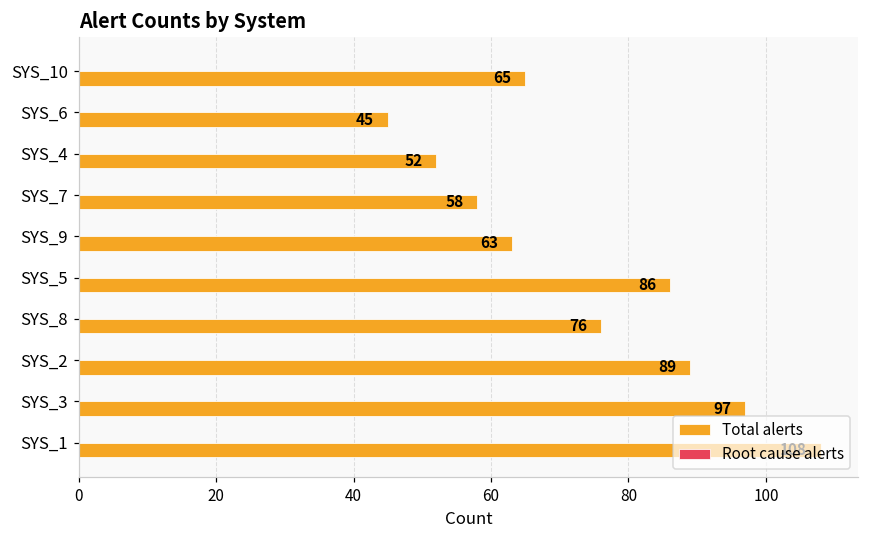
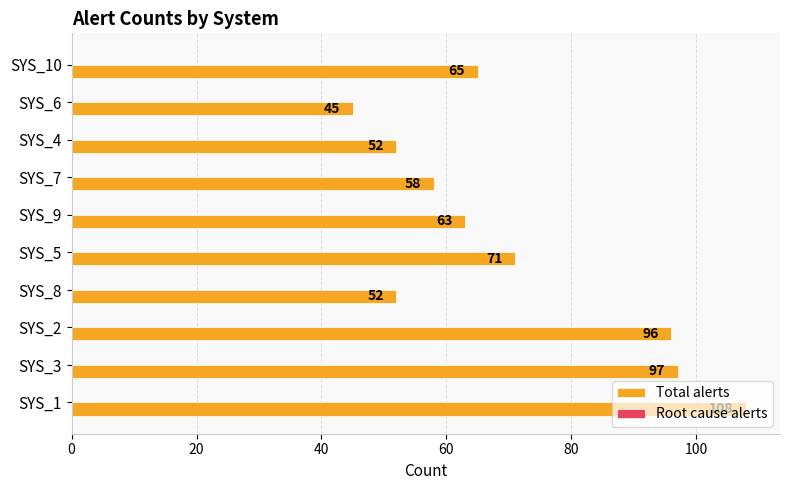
  {
    "Total alerts": {
      "SYS_10": 65,
      "SYS_6": 45,
      "SYS_4": 52,
      "SYS_7": 58,
      "SYS_9": 63,
-     "SYS_5": 86,
-     "SYS_8": 76,
-     "SYS_2": 89,
+     "SYS_5": 71,
+     "SYS_8": 52,
+     "SYS_2": 96,
      "SYS_3": 97
    },
    "Root cause alerts": {
      "SYS_10": 0,
      "SYS_6": 0,
      "SYS_4": 0,
      "SYS_7": 0,
      "SYS_9": 0,
      "SYS_5": 0,
      "SYS_8": 0,
      "SYS_2": 0,
      "SYS_3": 0,
      "SYS_1": 0
    }
  }
